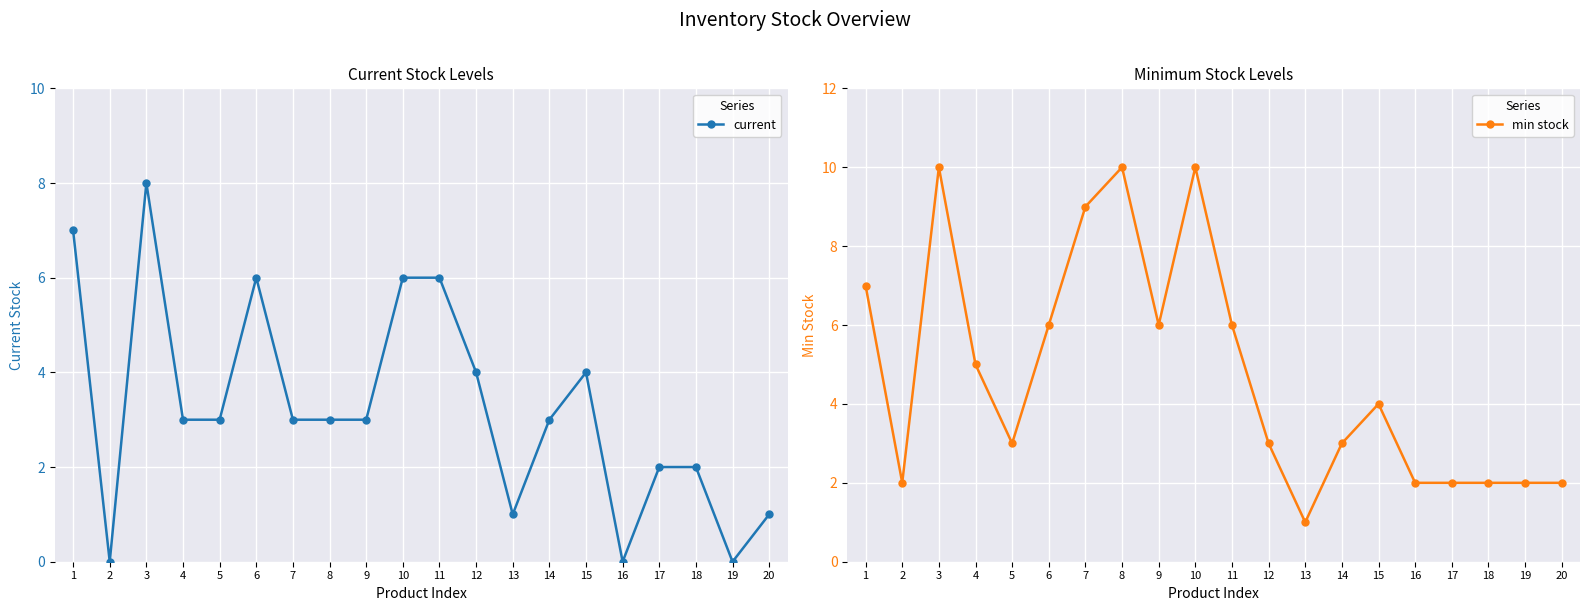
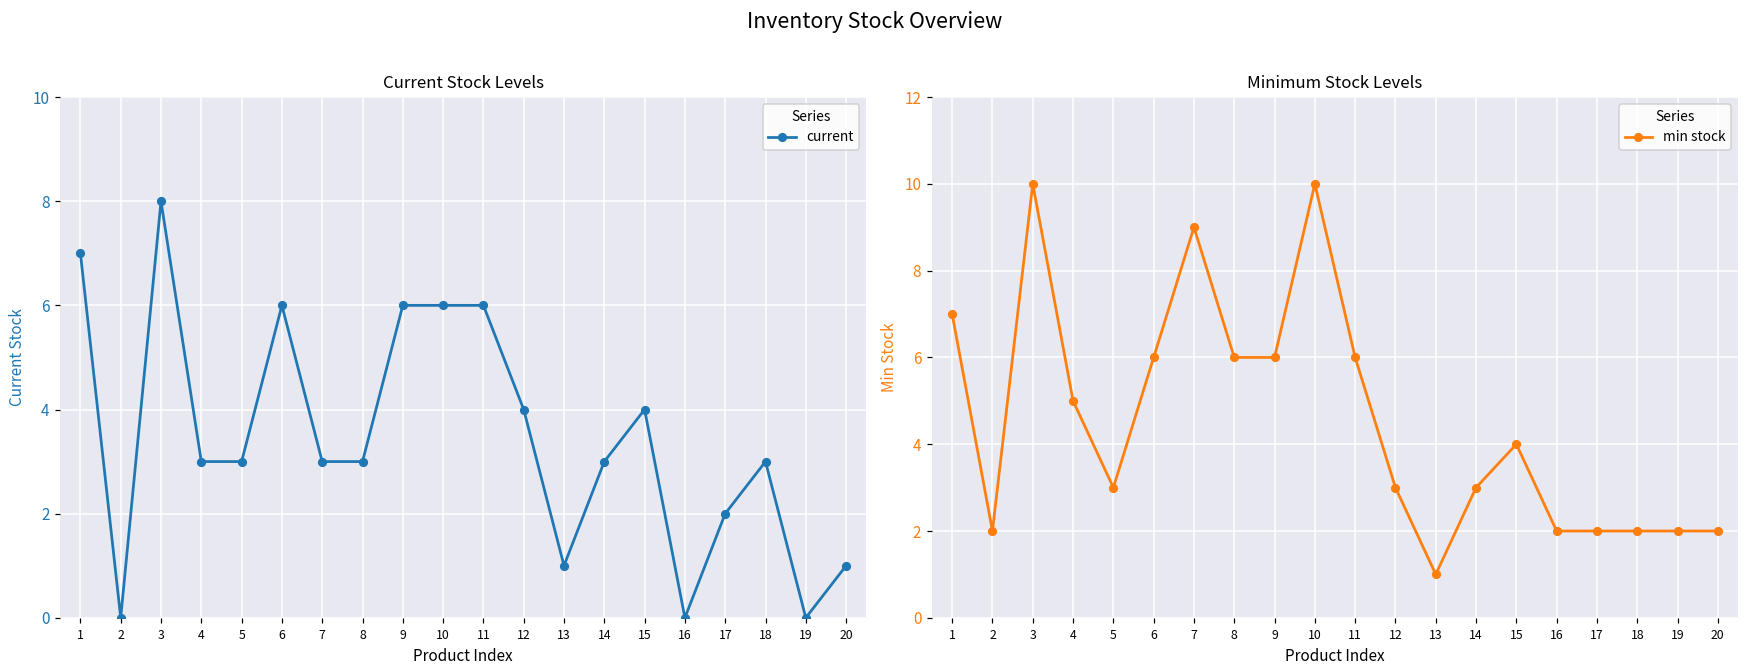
  {
    "Current Stock Levels": {
      "1": 7,
      "2": 0,
      "3": 8,
      "4": 3,
      "5": 3,
      "6": 6,
      "7": 3,
      "8": 3,
-     "9": 3,
+     "9": 6,
      "10": 6,
      "11": 6,
      "12": 4,
      "13": 1,
      "14": 3,
      "15": 4,
      "16": 0,
      "17": 2,
-     "18": 2,
+     "18": 3,
      "19": 0,
      "20": 1
    },
    "Minimum Stock Levels": {
      "1": 7,
      "2": 2,
      "3": 10,
      "4": 5,
      "5": 3,
      "6": 6,
      "7": 9,
-     "8": 10,
+     "8": 6,
      "9": 6,
      "10": 10,
      "11": 6,
      "12": 3,
      "13": 1,
      "14": 3,
      "15": 4,
      "16": 2,
      "17": 2,
      "18": 2,
      "19": 2,
      "20": 2
    }
  }
